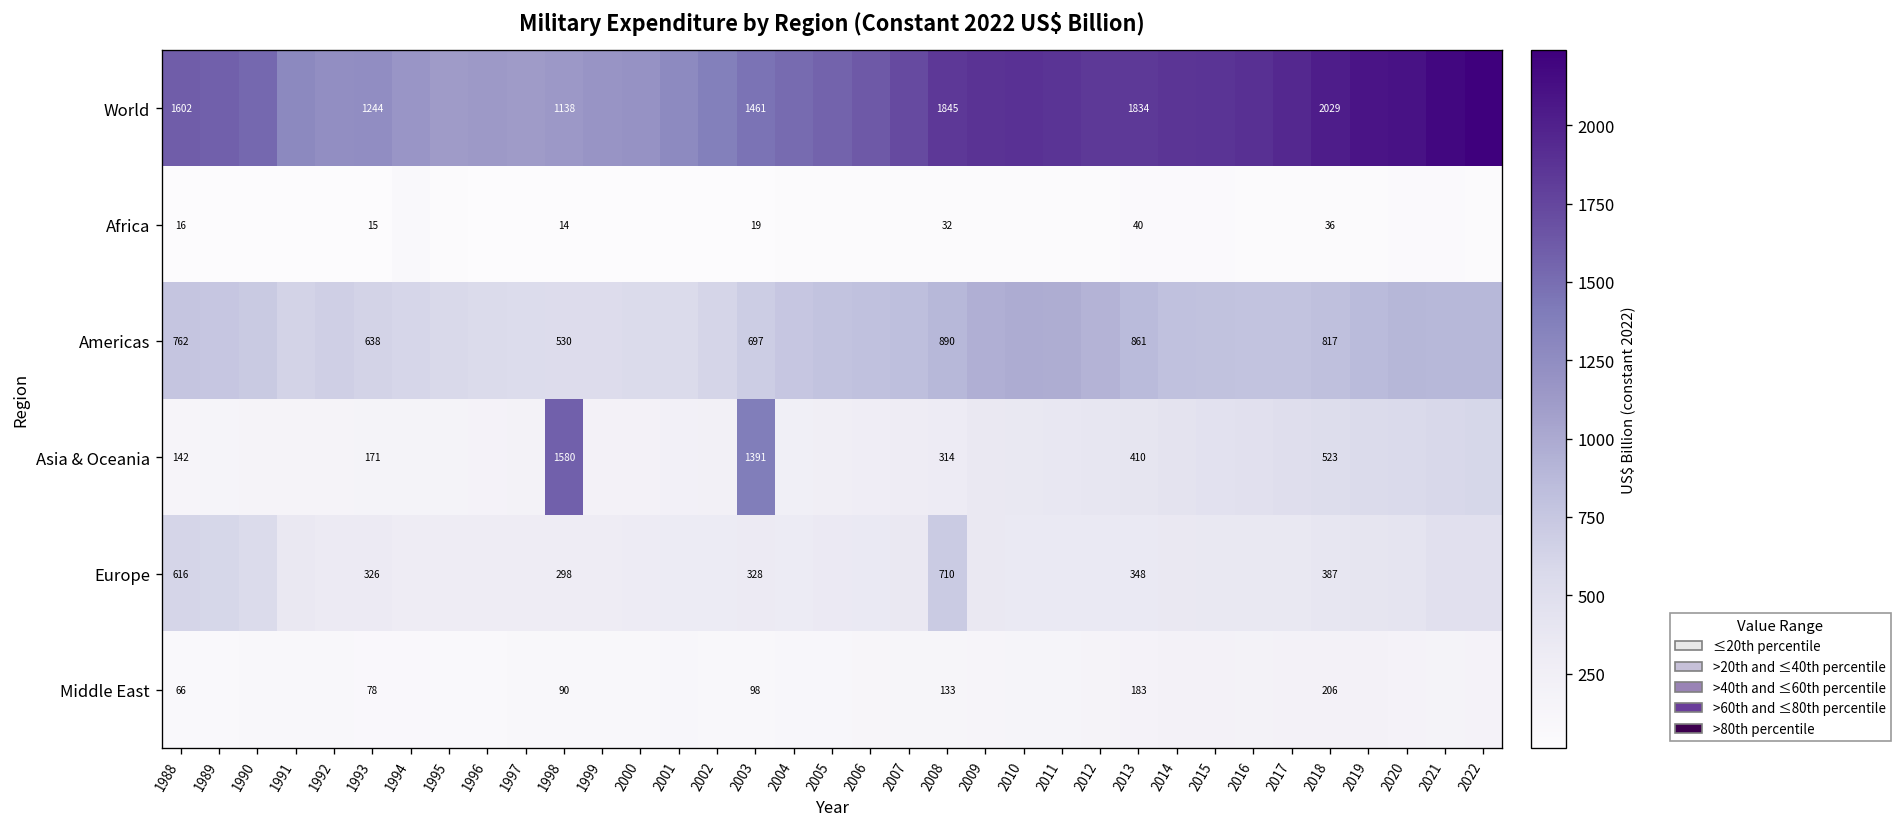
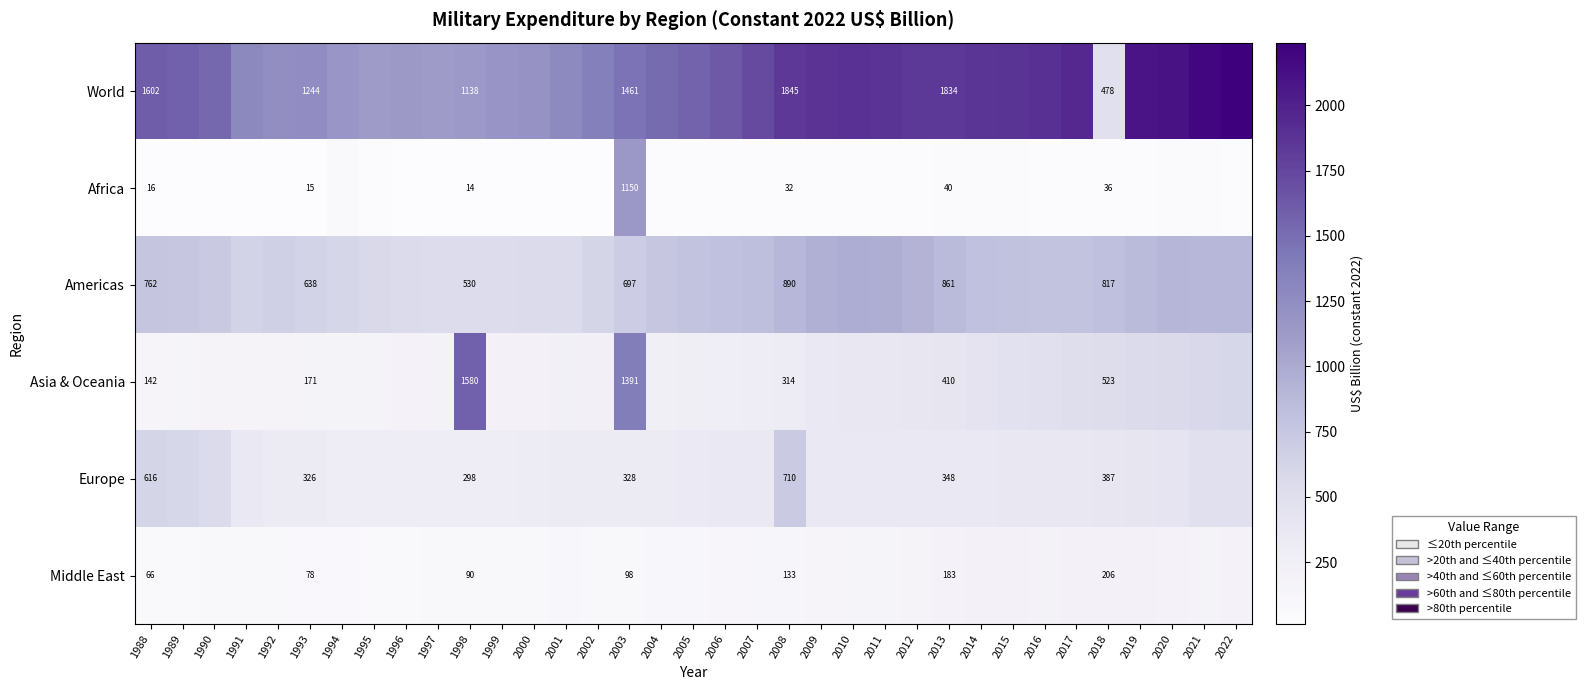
  {
    "World": {
      "1988": 1602,
      "1993": 1244,
      "1998": 1138,
      "2003": 1461,
      "2008": 1845,
      "2013": 1834,
-     "2018": 2029
+     "2018": 478
    },
    "Africa": {
      "1988": 16,
      "1993": 15,
      "1998": 14,
-     "2003": 19,
+     "2003": 1150,
      "2008": 32,
      "2013": 40,
      "2018": 36
    },
    "Americas": {
      "1988": 762,
      "1993": 638,
      "1998": 530,
      "2003": 697,
      "2008": 890,
      "2013": 861,
      "2018": 817
    },
    "Asia & Oceania": {
      "1988": 142,
      "1993": 171,
      "1998": 1580,
      "2003": 1391,
      "2008": 314,
      "2013": 410,
      "2018": 523
    },
    "Europe": {
      "1988": 616,
      "1993": 326,
      "1998": 298,
      "2003": 328,
      "2008": 710,
      "2013": 348,
      "2018": 387
    },
    "Middle East": {
      "1988": 66,
      "1993": 78,
      "1998": 90,
      "2003": 98,
      "2008": 133,
      "2013": 183,
      "2018": 206
    }
  }
